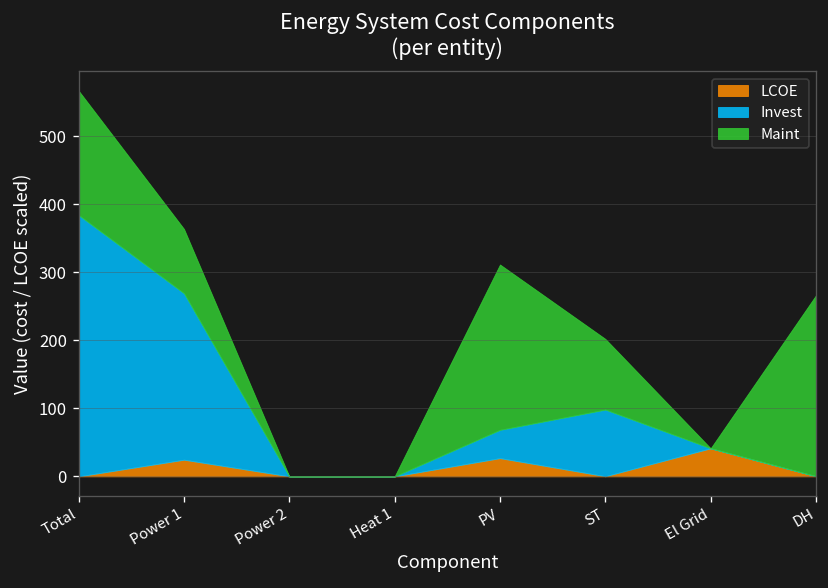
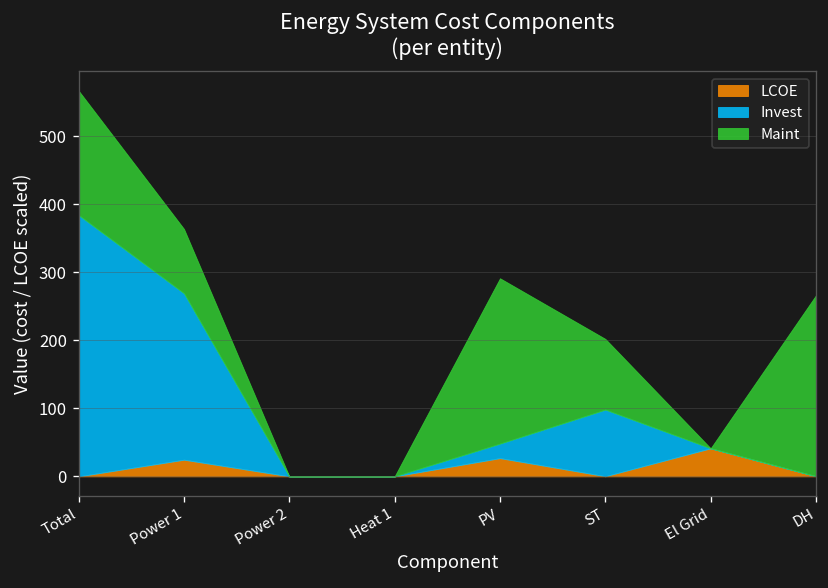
  {
    "LCOE": {
      "Total": 0,
      "Power 1": 20,
      "PV": 30
    },
    "Invest": {
      "Total": 380,
      "Power 1": 240,
-     "PV": 40,
+     "PV": 20,
      "ST": 100
    },
    "Maint": {
      "Total": 180,
      "Power 1": 90,
      "PV": 240,
      "ST": 100,
      "DH": 270
    }
  }
